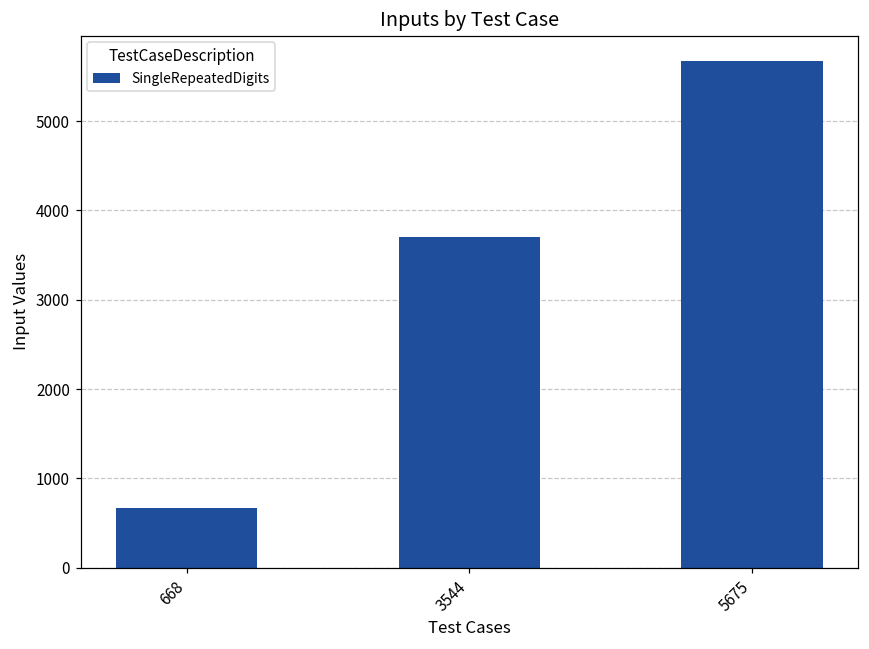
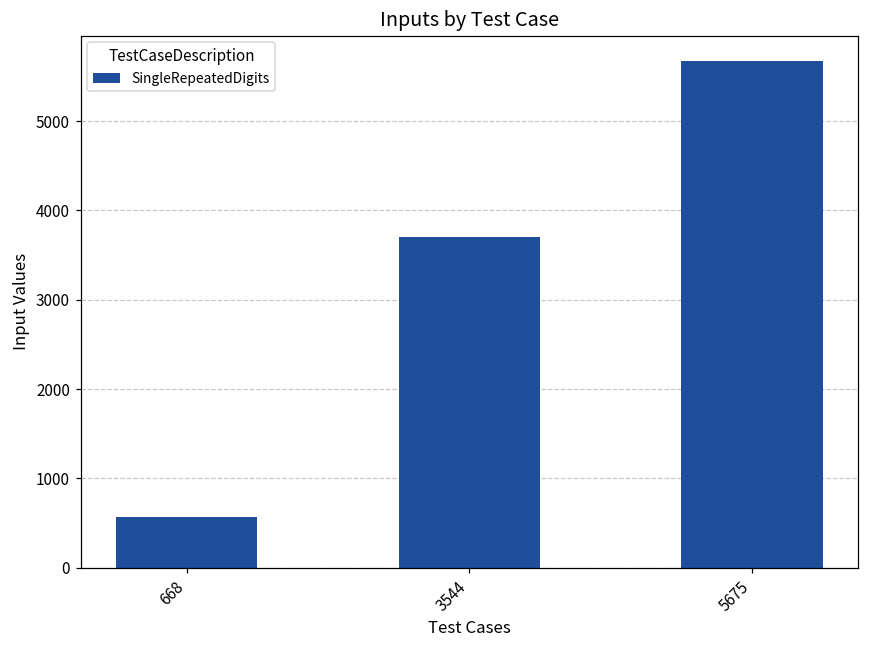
  {
-   "668": 700,
+   "668": 600,
    "3544": 3700,
    "5675": 5700
  }
